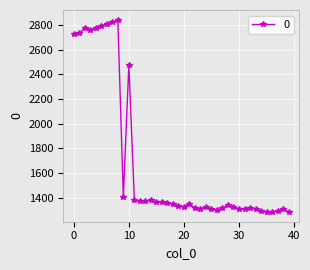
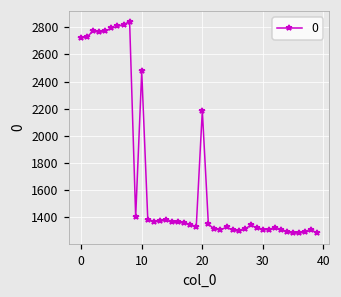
  {
    "0": 2720,
    "10": 2480,
-   "20": 1330,
+   "20": 2190,
    "30": 1310
  }
